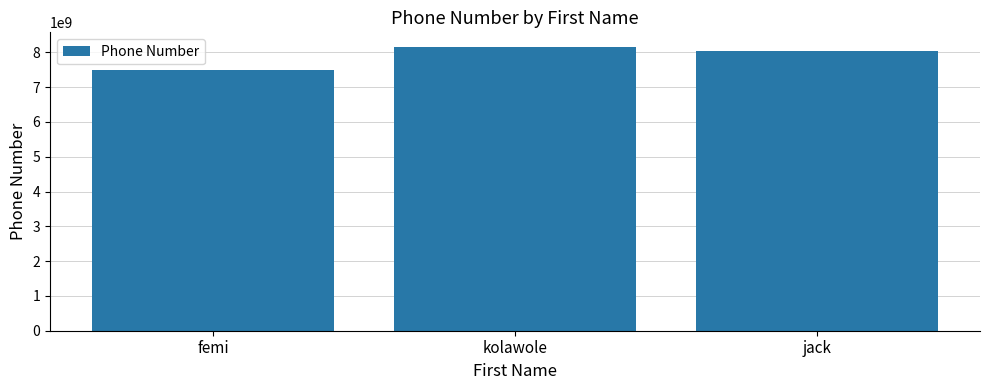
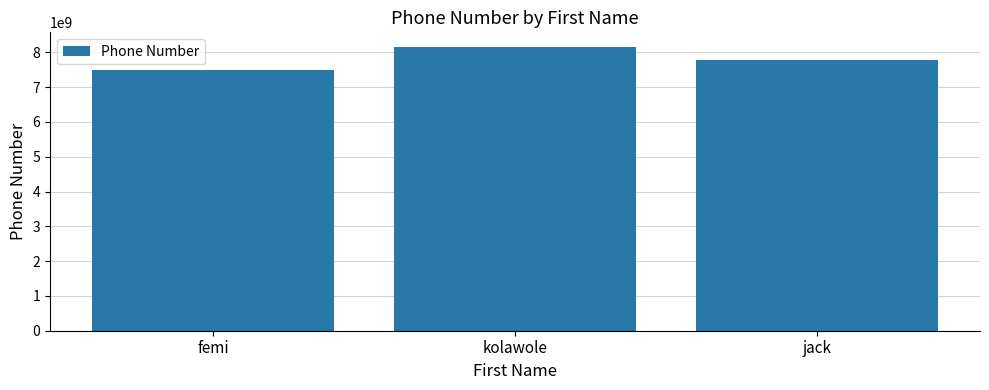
  {
    "femi": 7500000000,
    "kolawole": 8200000000,
-   "jack": 8100000000
+   "jack": 7800000000
  }
